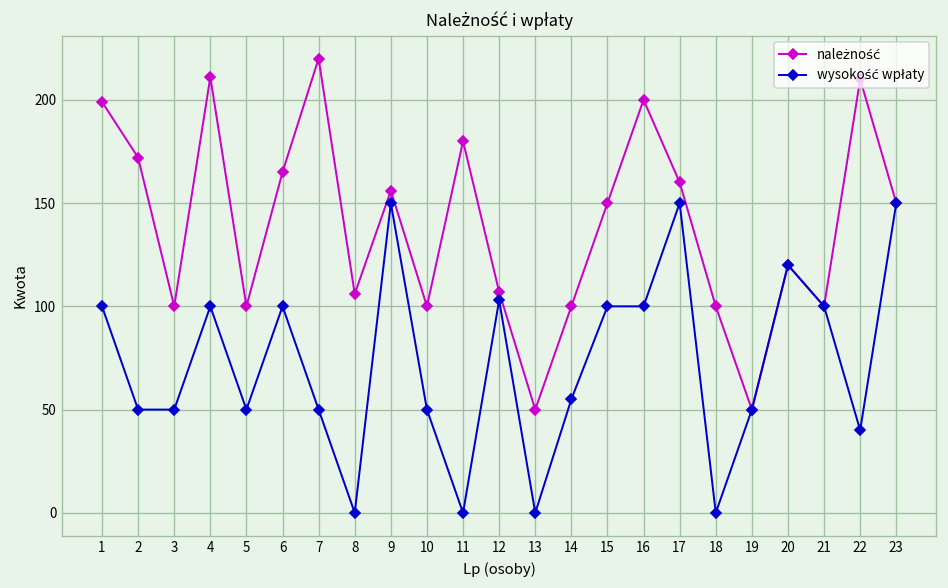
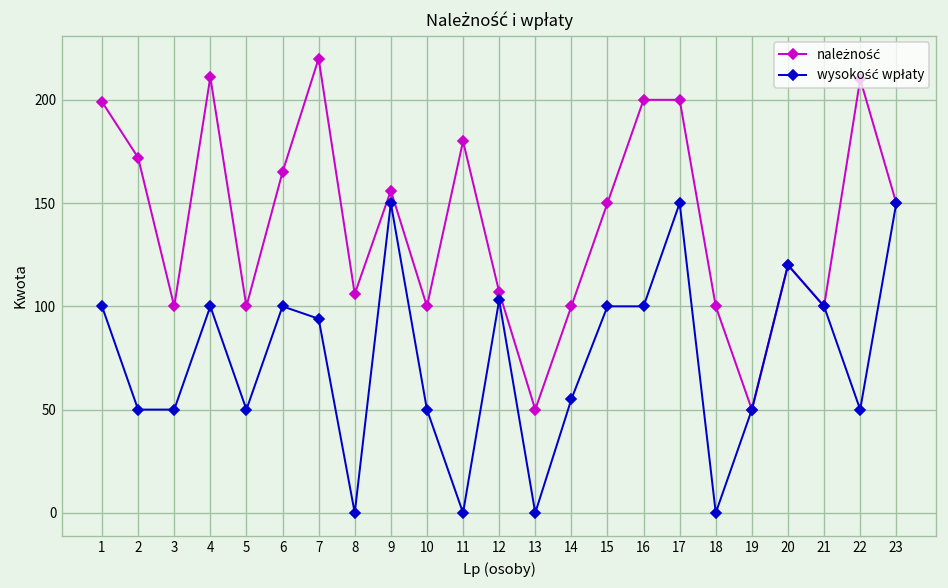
  {
    "należność": {
      "1": 199,
      "2": 172,
      "3": 100,
      "4": 211,
      "5": 100,
      "6": 165,
      "7": 220,
      "8": 106,
      "9": 156,
      "10": 100,
      "11": 180,
      "12": 107,
      "13": 50,
      "14": 100,
      "15": 150,
      "16": 200,
-     "17": 160,
+     "17": 200,
      "18": 100
    },
    "wysokość wpłaty": {
      "1": 100,
      "2": 50,
      "3": 50,
      "4": 100,
      "5": 50,
      "6": 100,
-     "7": 50,
+     "7": 94,
      "8": 0,
      "9": 150,
      "10": 50,
      "11": 0,
      "12": 103,
      "13": 0,
      "14": 55,
      "15": 100,
      "16": 100,
      "17": 150,
      "18": 0,
-     "22": 40
+     "22": 50
    }
  }
